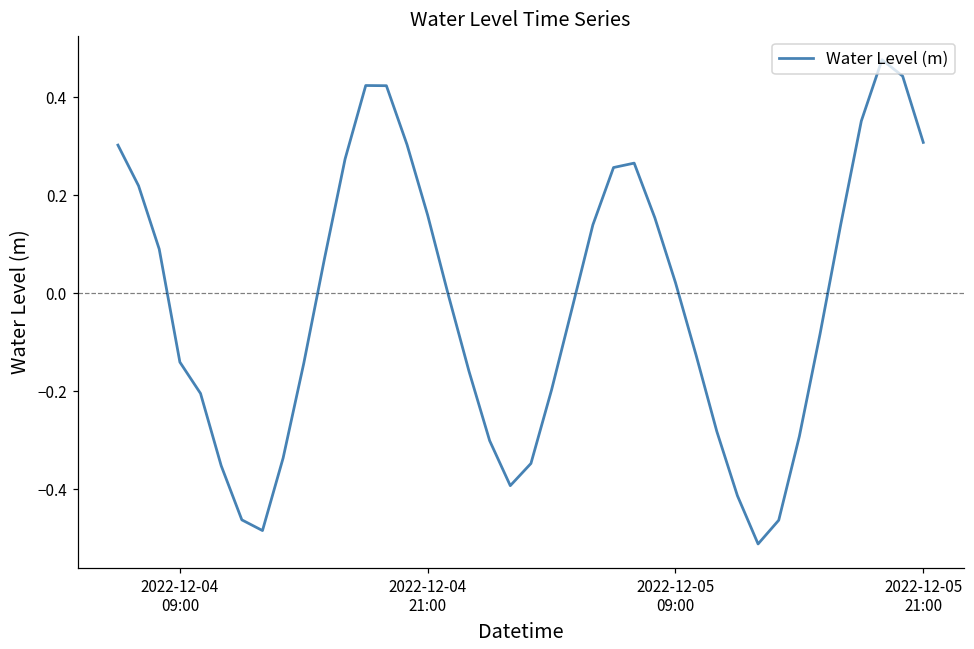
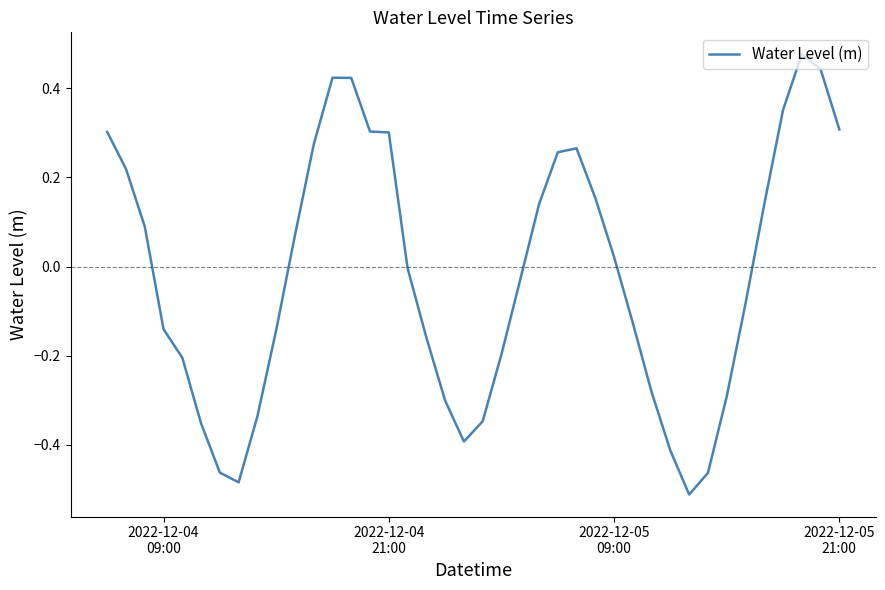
  {
    "2022-12-04 09:00": -0.14,
-   "2022-12-04 21:00": 0.16,
+   "2022-12-04 21:00": 0.30,
    "2022-12-05 09:00": 0.02,
    "2022-12-05 21:00": 0.31
  }
